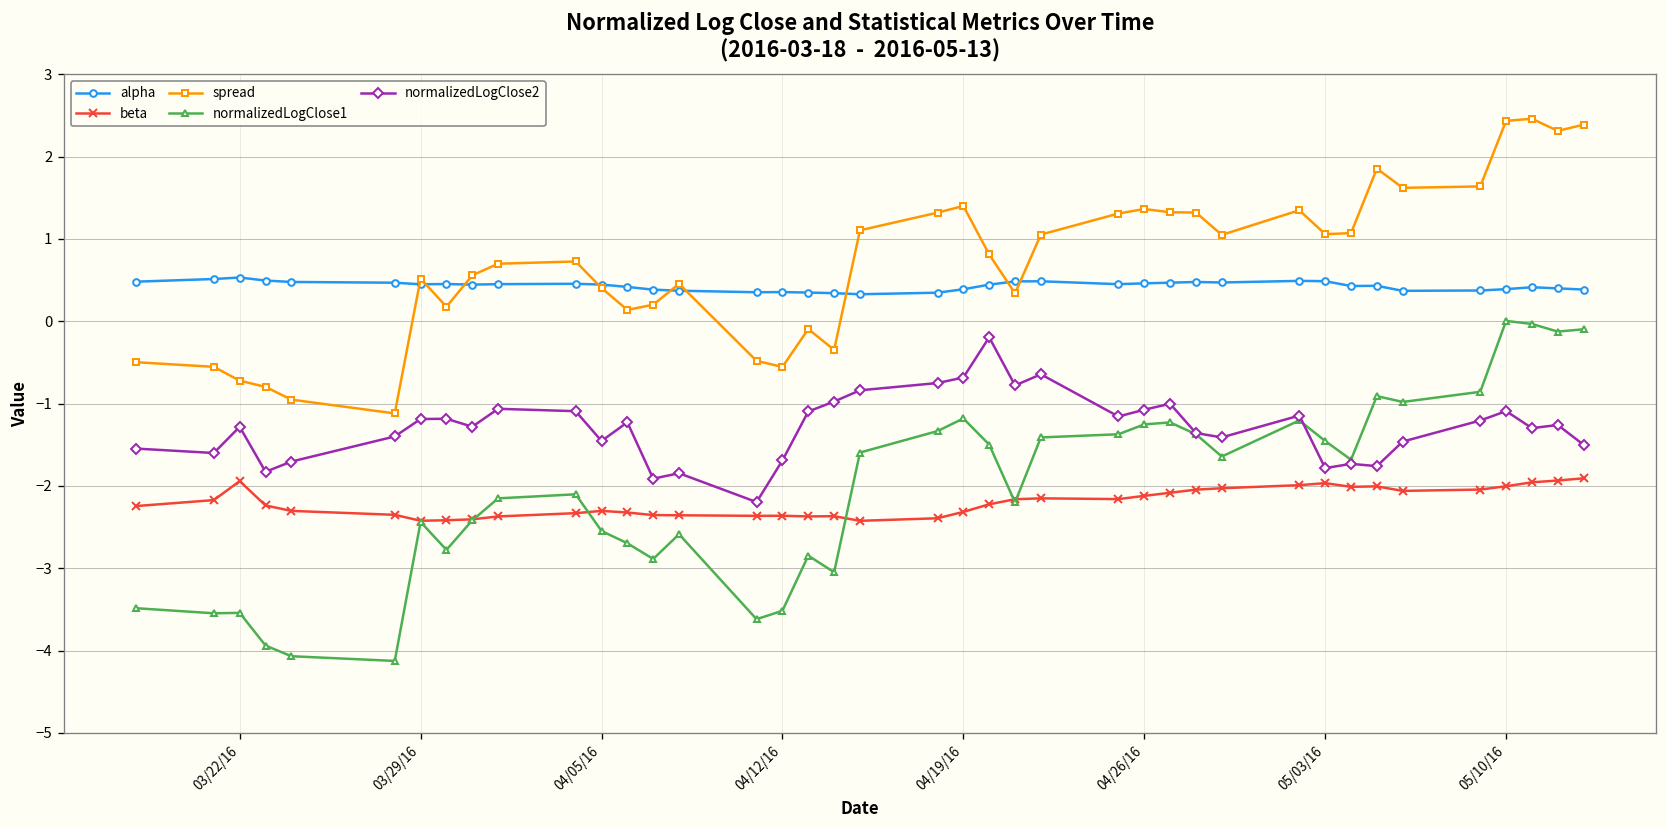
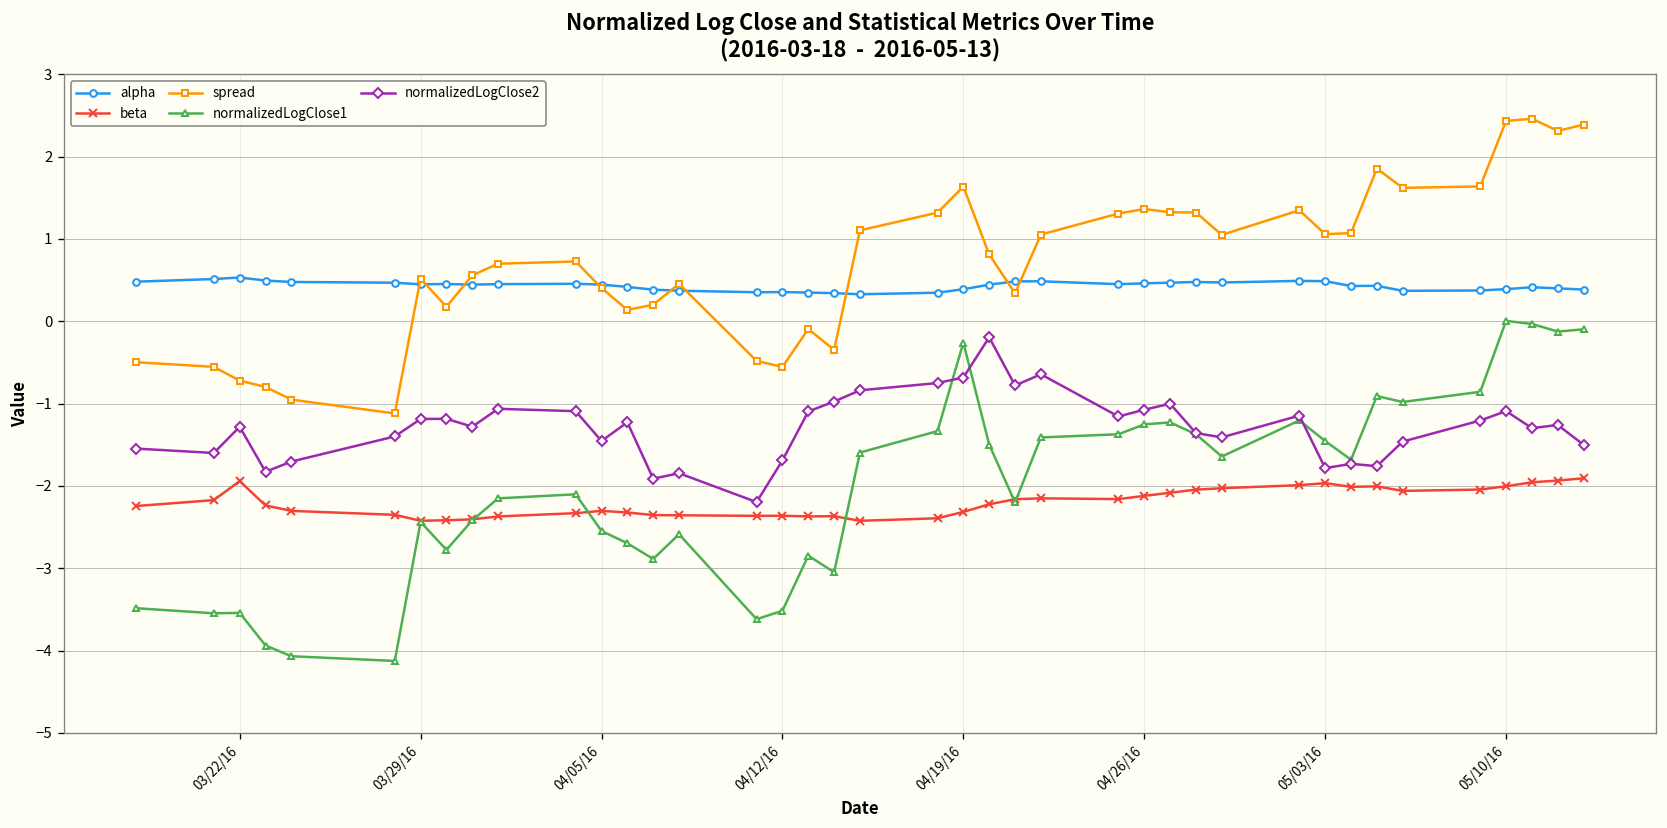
  {
    "alpha": {
      "03/22/16": 0.5,
      "03/29/16": 0.4,
      "04/05/16": 0.4,
      "04/12/16": 0.4,
      "04/19/16": 0.4,
      "04/26/16": 0.5,
      "05/03/16": 0.5,
      "05/10/16": 0.4
    },
    "beta": {
      "03/22/16": -1.9,
      "04/05/16": -2.3,
      "04/12/16": -2.4,
      "04/19/16": -2.3,
      "04/26/16": -2.1,
      "05/03/16": -2.0,
      "05/10/16": -2.0
    },
    "spread": {
      "03/22/16": -0.7,
      "03/29/16": 0.5,
      "04/05/16": 0.4,
      "04/12/16": -0.6,
-     "04/19/16": 1.4,
+     "04/19/16": 1.6,
      "04/26/16": 1.4,
      "05/03/16": 1.1,
      "05/10/16": 2.4
    },
    "normalizedLogClose1": {
      "03/22/16": -3.5,
      "04/05/16": -2.5,
      "04/12/16": -3.5,
-     "04/19/16": -1.2,
+     "04/19/16": -0.3,
      "04/26/16": -1.3,
      "05/03/16": -1.5,
      "05/10/16": 0.0
    },
    "normalizedLogClose2": {
      "03/22/16": -1.3,
      "03/29/16": -1.2,
      "04/05/16": -1.5,
      "04/12/16": -1.7,
      "04/19/16": -0.7,
      "04/26/16": -1.1,
      "05/03/16": -1.8,
      "05/10/16": -1.1
    }
  }
